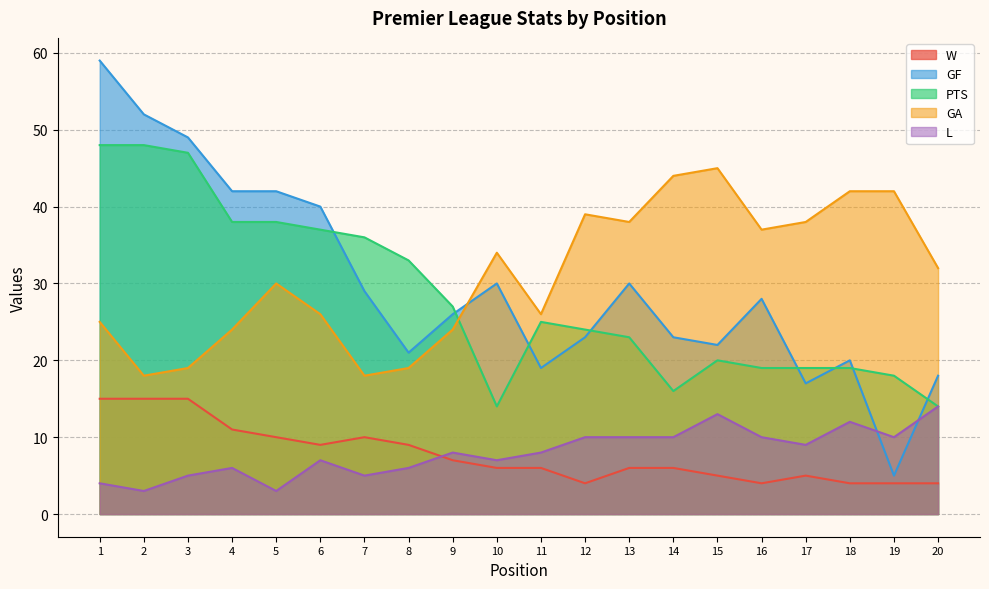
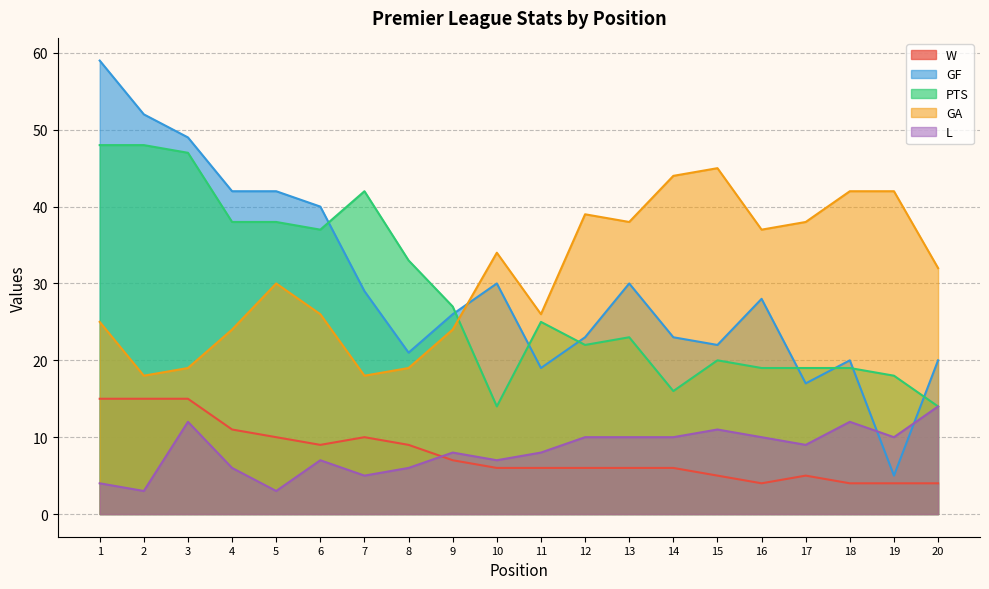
  {
    "W": {
      "1": 15,
      "2": 15,
      "3": 15,
      "4": 11,
      "5": 10,
      "6": 9,
      "7": 10,
      "8": 9,
      "9": 7,
      "10": 6,
      "11": 6,
-     "12": 4,
+     "12": 6,
      "13": 6,
      "14": 6,
      "15": 5,
      "16": 4,
      "17": 5,
      "18": 4,
      "19": 4,
      "20": 4
    },
    "GF": {
      "1": 59,
      "2": 52,
      "3": 49,
      "4": 42,
      "5": 42,
      "6": 40,
      "7": 29,
      "8": 21,
      "9": 26,
      "10": 30,
      "11": 19,
      "12": 23,
      "13": 30,
      "14": 23,
      "15": 22,
      "16": 28,
      "17": 17,
      "18": 20,
      "19": 5,
-     "20": 18
+     "20": 20
    },
    "PTS": {
      "1": 48,
      "2": 48,
      "3": 47,
      "4": 38,
      "5": 38,
      "6": 37,
-     "7": 36,
+     "7": 42,
      "8": 33,
      "9": 27,
      "10": 14,
      "11": 25,
-     "12": 24,
+     "12": 22,
      "13": 23,
      "14": 16,
      "15": 20,
      "16": 19,
      "17": 19,
      "18": 19,
      "19": 18
    },
    "GA": {
      "1": 25,
      "2": 18,
      "3": 19,
      "4": 24,
      "5": 30,
      "6": 26,
      "7": 18,
      "8": 19,
      "9": 24,
      "10": 34,
      "11": 26,
      "12": 39,
      "13": 38,
      "14": 44,
      "15": 45,
      "16": 37,
      "17": 38,
      "18": 42,
      "19": 42,
      "20": 32
    },
    "L": {
      "1": 4,
      "2": 3,
-     "3": 5,
+     "3": 12,
      "4": 6,
      "5": 3,
      "6": 7,
      "7": 5,
      "8": 6,
      "9": 8,
      "10": 7,
      "11": 8,
      "12": 10,
      "13": 10,
      "14": 10,
-     "15": 13,
+     "15": 11,
      "16": 10,
      "17": 9,
      "18": 12,
      "19": 10
    }
  }
